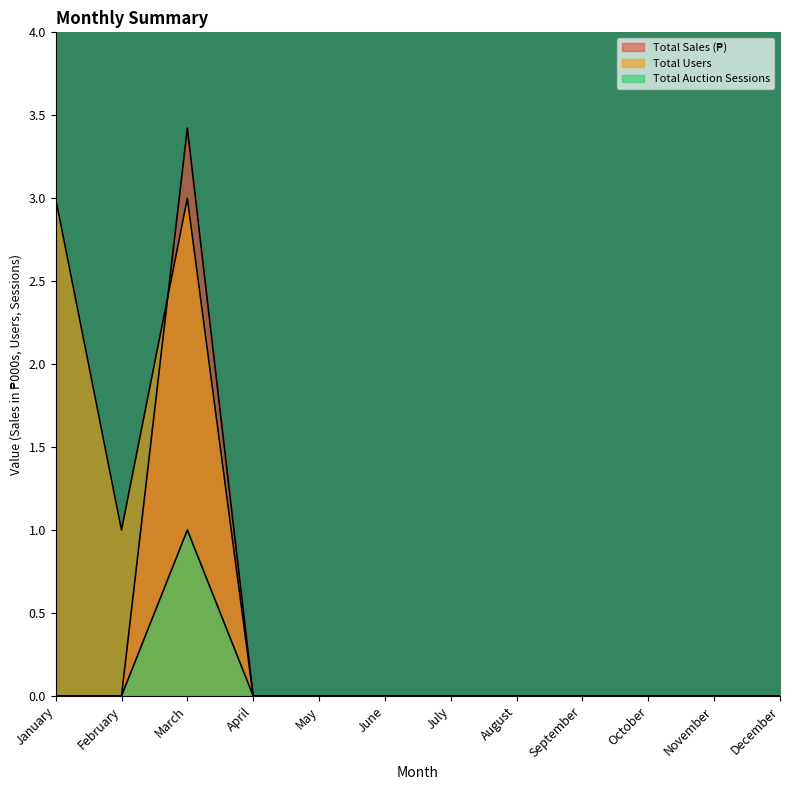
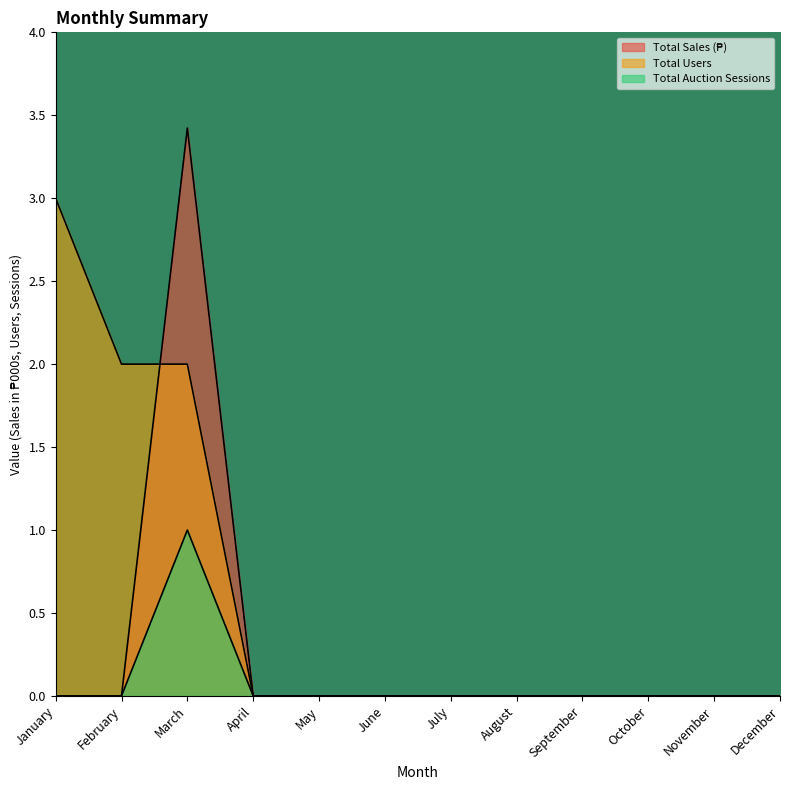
  {
    "Total Sales (₱)": {
      "March": 3.42
    },
    "Total Users": {
      "January": 3,
-     "February": 1,
-     "March": 3
+     "February": 2,
+     "March": 2
    },
    "Total Auction Sessions": {
      "March": 1
    }
  }
